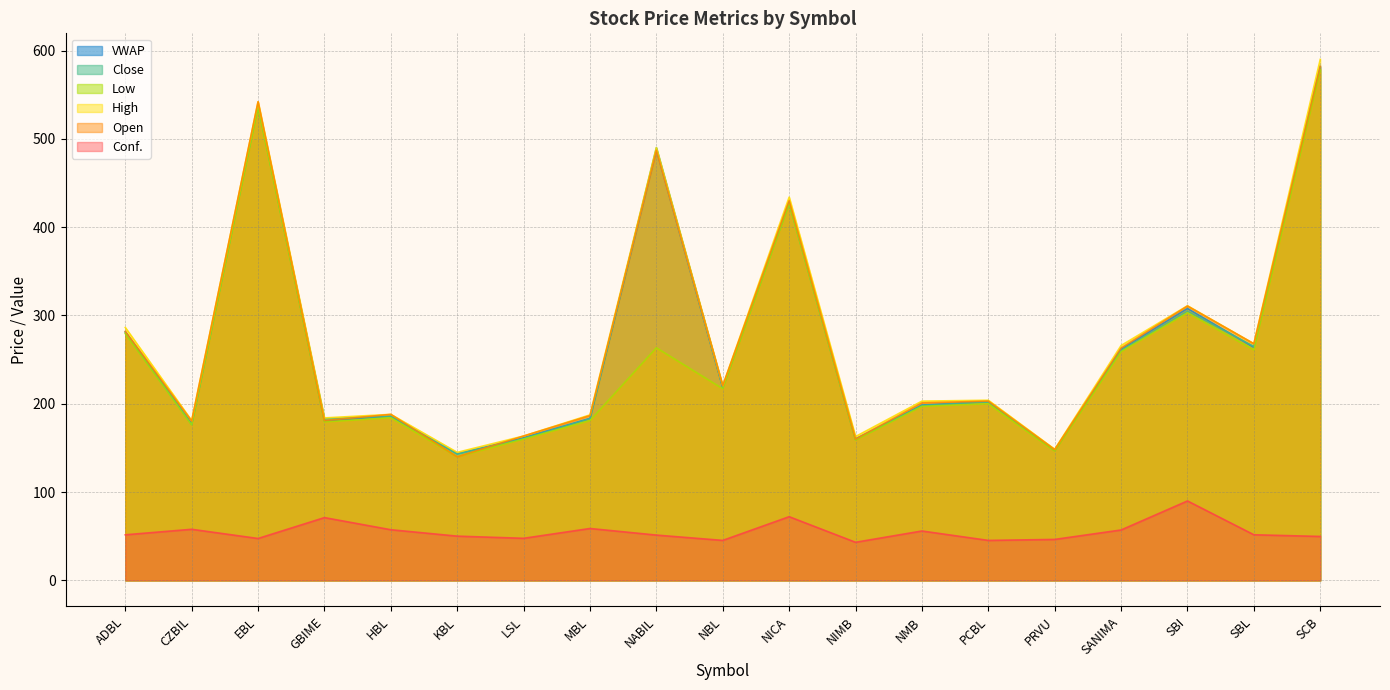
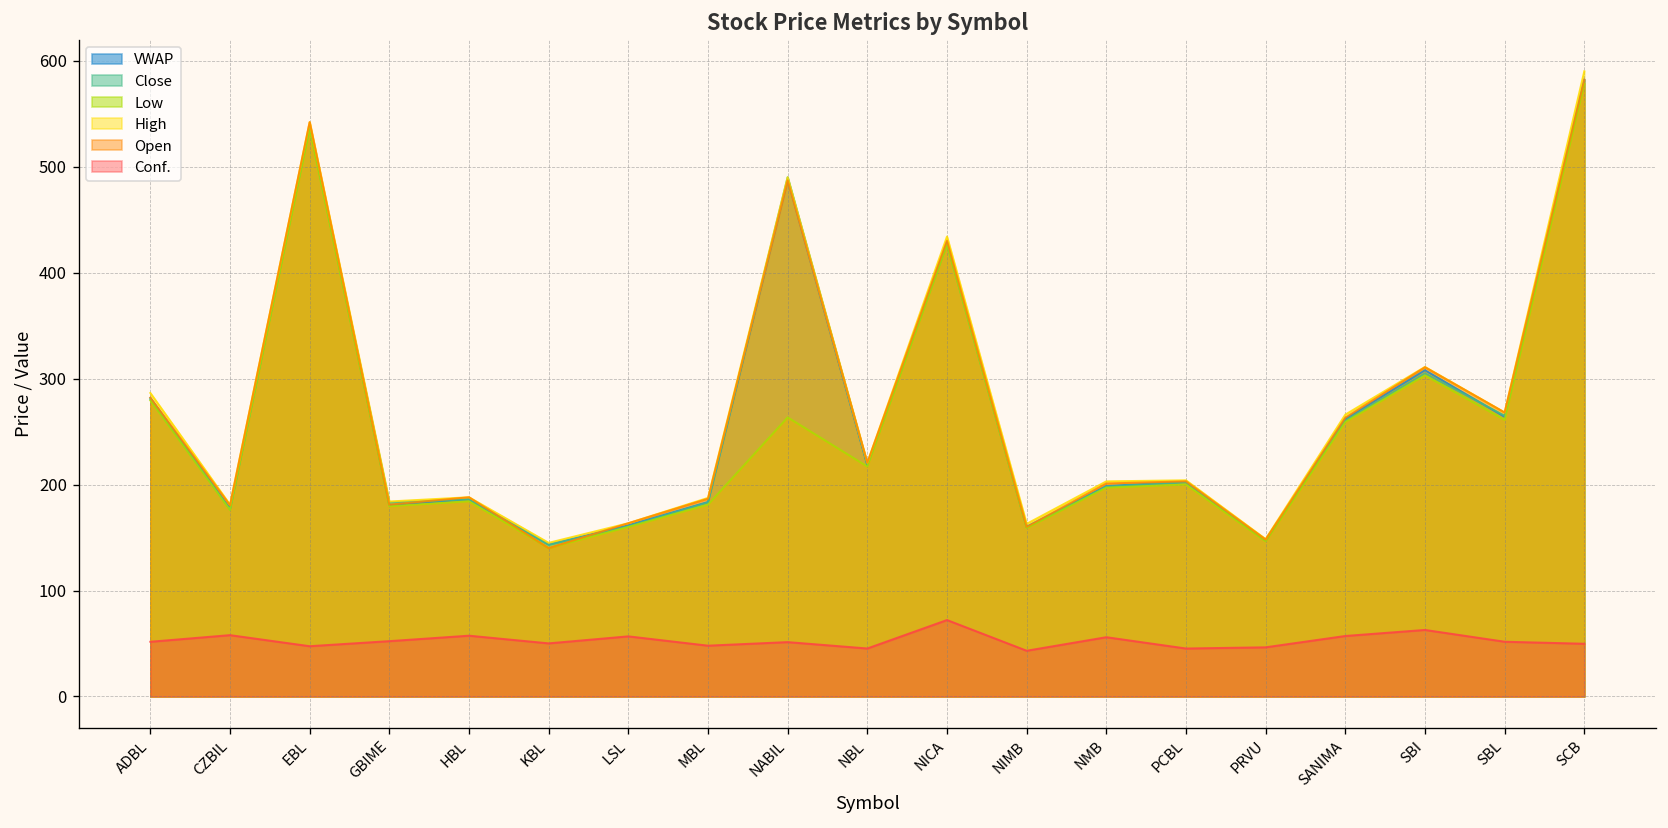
  {
    "Low": {
      "NABIL": 260,
      "SBL": 260
    },
    "Conf.": {
      "ADBL": 50,
      "CZBIL": 60,
      "EBL": 50,
-     "GBIME": 70,
+     "GBIME": 50,
      "HBL": 60,
      "KBL": 50,
-     "LSL": 50,
-     "MBL": 60,
+     "LSL": 60,
+     "MBL": 50,
      "NABIL": 50,
      "NBL": 50,
      "NICA": 70,
      "NIMB": 40,
      "NMB": 60,
      "PCBL": 50,
      "PRVU": 50,
      "SANIMA": 60,
-     "SBI": 90,
+     "SBI": 60,
      "SBL": 50,
      "SCB": 50
    }
  }
